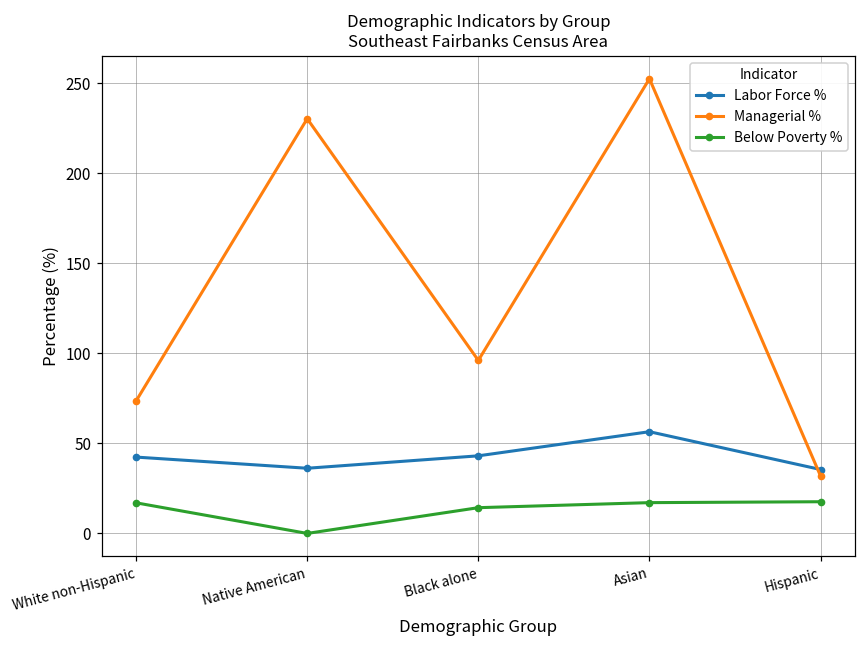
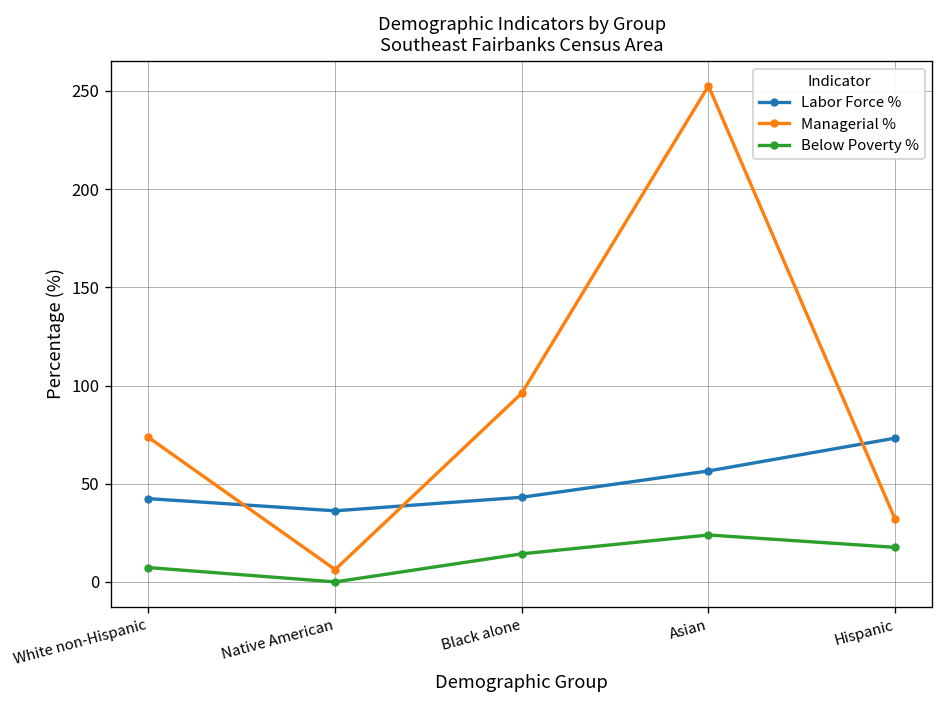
  {
    "Labor Force %": {
      "White non-Hispanic": 42,
      "Native American": 36,
      "Black alone": 43,
      "Asian": 57,
-     "Hispanic": 36
+     "Hispanic": 73
    },
    "Managerial %": {
      "White non-Hispanic": 74,
-     "Native American": 230,
+     "Native American": 6,
      "Black alone": 96,
      "Asian": 253,
      "Hispanic": 32
    },
    "Below Poverty %": {
-     "White non-Hispanic": 17,
+     "White non-Hispanic": 7,
      "Native American": 0,
      "Black alone": 14,
-     "Asian": 17,
+     "Asian": 24,
      "Hispanic": 18
    }
  }
